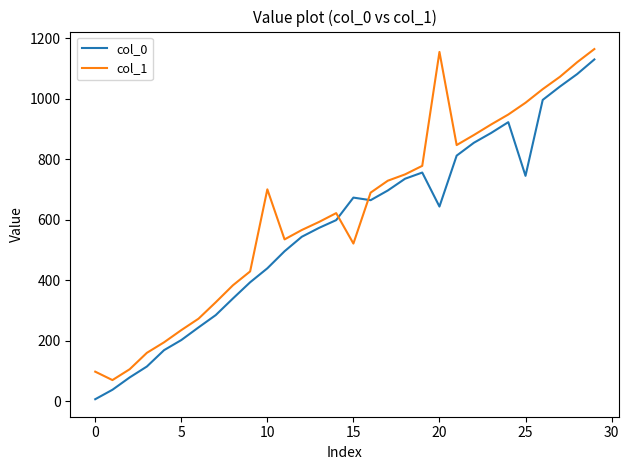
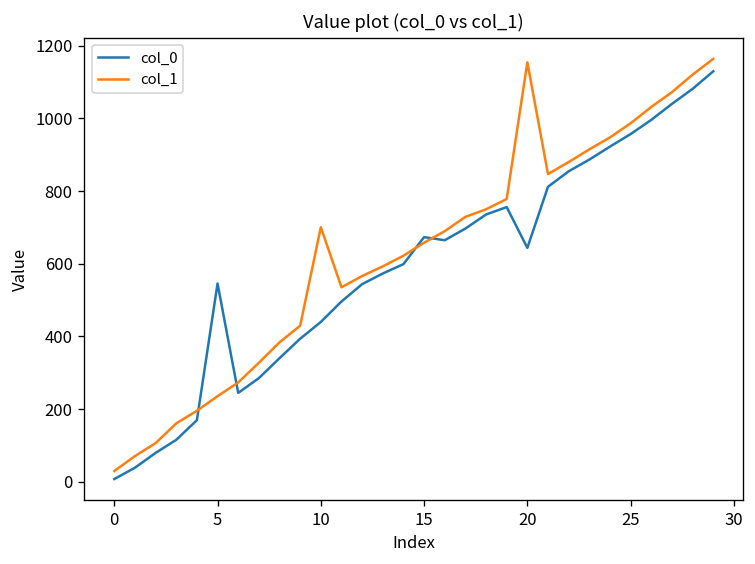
  {
    "col_0": {
      "0": 10,
-     "5": 200,
+     "5": 550,
      "10": 440,
      "15": 670,
      "20": 640,
-     "25": 740
+     "25": 960
    },
    "col_1": {
-     "0": 100,
+     "0": 30,
      "5": 240,
      "10": 700,
-     "15": 520,
+     "15": 660,
      "20": 1150,
      "25": 990
    }
  }
